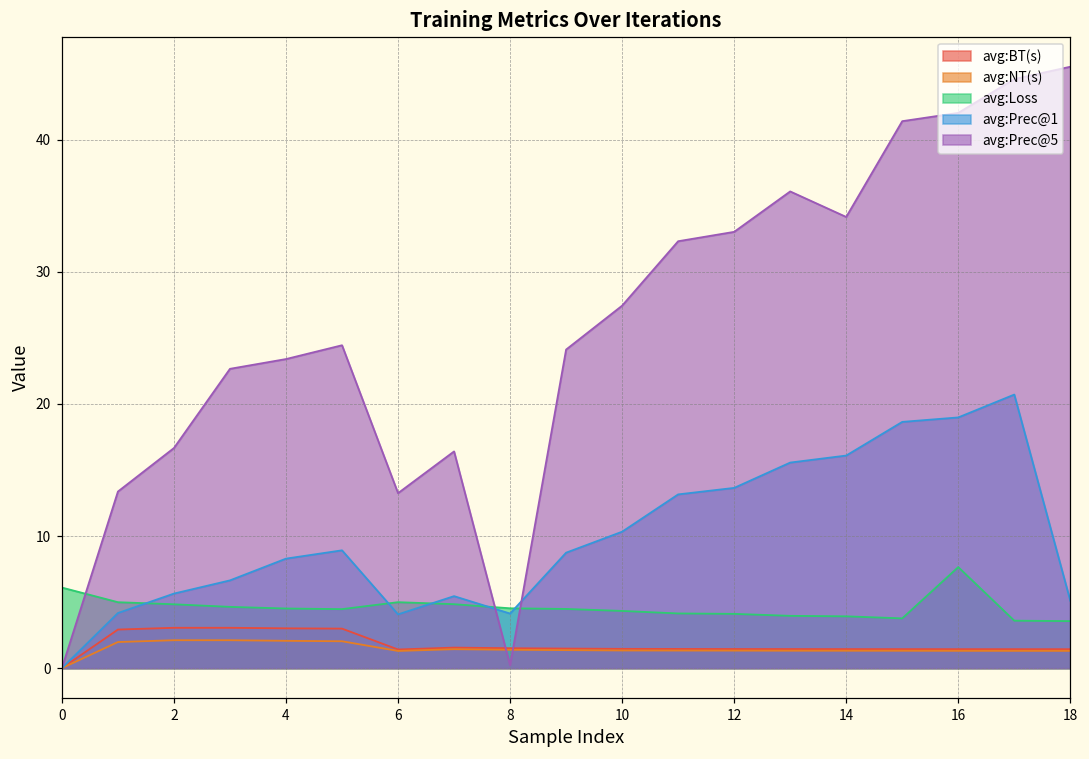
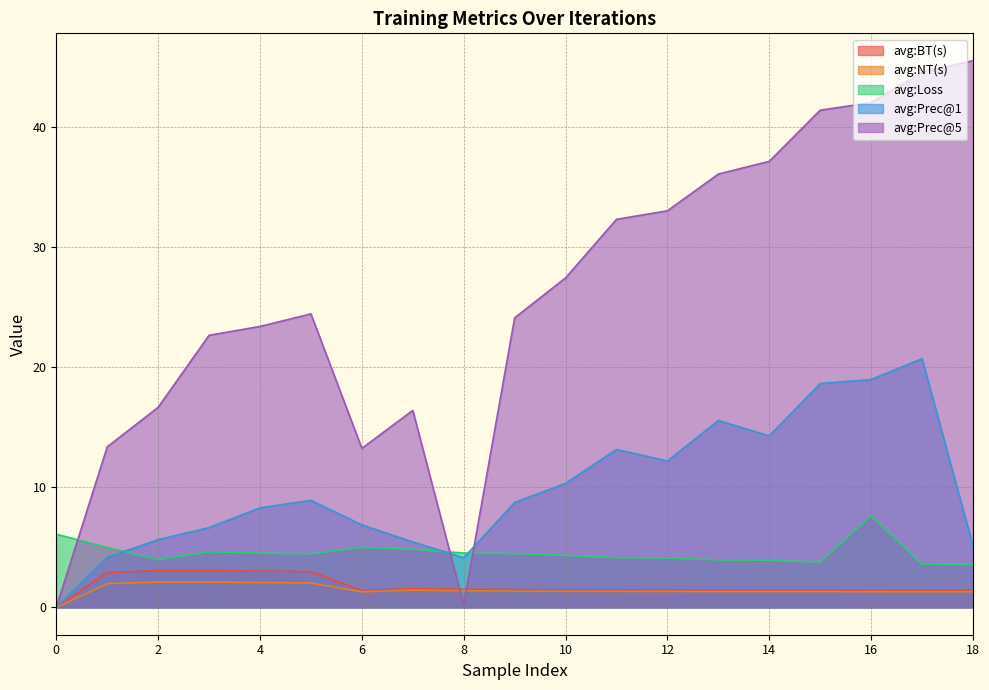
  {
    "avg:Loss": {
      "0": 6.1,
-     "2": 4.8,
+     "2": 4.0,
      "4": 4.5,
      "6": 5.0,
      "8": 4.5,
      "10": 4.3,
      "12": 4.1,
      "14": 3.9,
      "16": 7.6,
      "18": 3.6
    },
    "avg:Prec@1": {
      "2": 5.6,
      "4": 8.3,
-     "6": 4.1,
+     "6": 6.9,
      "8": 4.1,
      "10": 10.3,
-     "12": 13.6,
-     "14": 16.1,
+     "12": 12.2,
+     "14": 14.3,
      "16": 19.0,
      "18": 5.1
    },
    "avg:Prec@5": {
      "2": 16.7,
      "4": 23.4,
      "6": 13.2,
      "8": 0.2,
      "10": 27.4,
      "12": 33.0,
-     "14": 34.2,
+     "14": 37.1,
      "18": 45.5
    }
  }
